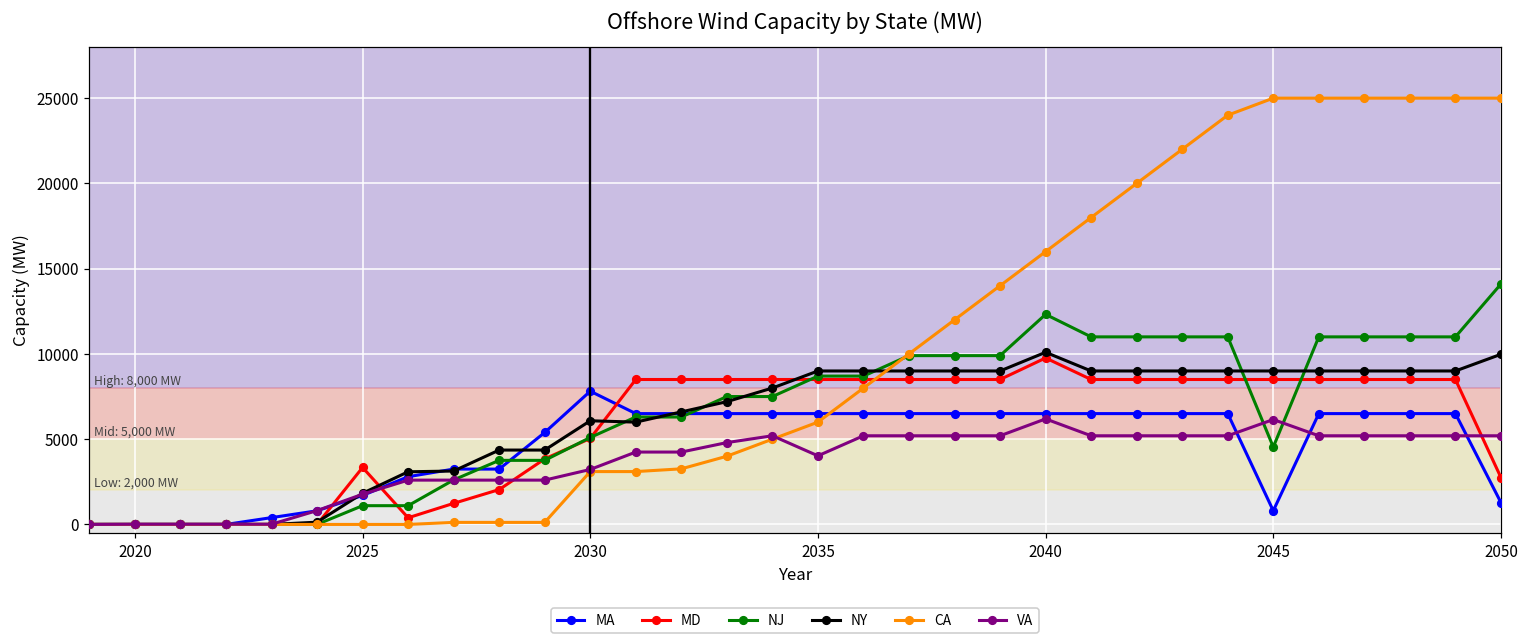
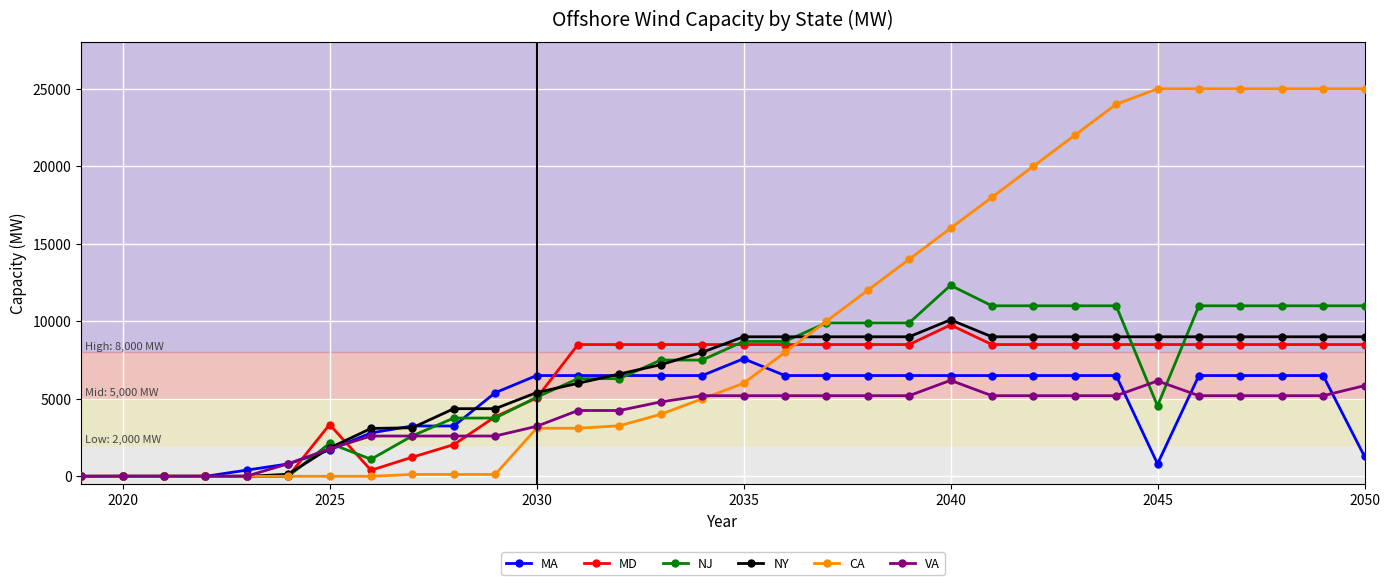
  {
    "MA": {
-     "2030": 7800,
-     "2035": 6500,
+     "2030": 6500,
+     "2035": 7600,
      "2040": 6500,
      "2045": 800,
      "2050": 1300
    },
    "MD": {
      "2025": 3300,
      "2035": 8500,
      "2040": 9800,
      "2045": 8500,
-     "2050": 2800
+     "2050": 8500
    },
    "NJ": {
-     "2025": 1100,
+     "2025": 2100,
      "2035": 8700,
      "2040": 12300,
      "2045": 4500,
-     "2050": 14100
+     "2050": 11000
    },
    "NY": {
-     "2030": 6100,
+     "2030": 5400,
      "2035": 9000,
      "2040": 10100,
      "2045": 9000,
-     "2050": 10000
+     "2050": 9000
    },
    "CA": {
      "2025": 0,
      "2035": 6000,
      "2040": 16000,
      "2045": 25000,
      "2050": 25000
    },
    "VA": {
-     "2035": 4000,
+     "2035": 5200,
      "2040": 6200,
      "2045": 6200,
-     "2050": 5200
+     "2050": 5800
    }
  }
